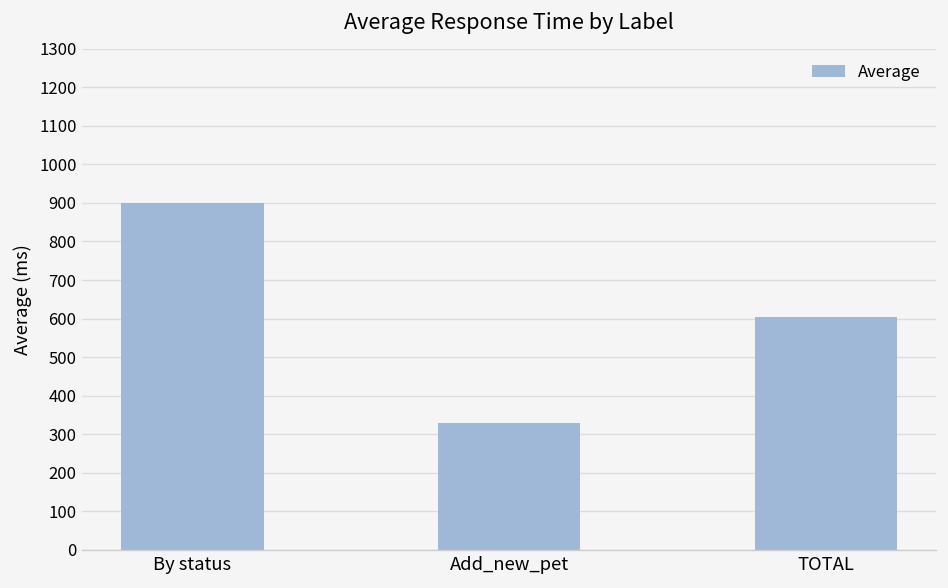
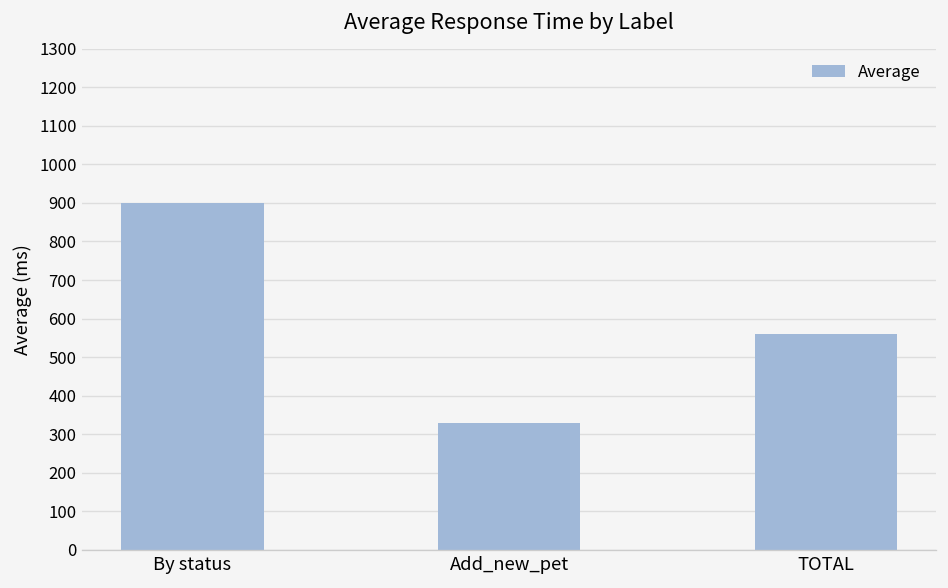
  {
    "By status": 900,
    "Add_new_pet": 330,
-   "TOTAL": 600
+   "TOTAL": 560
  }
